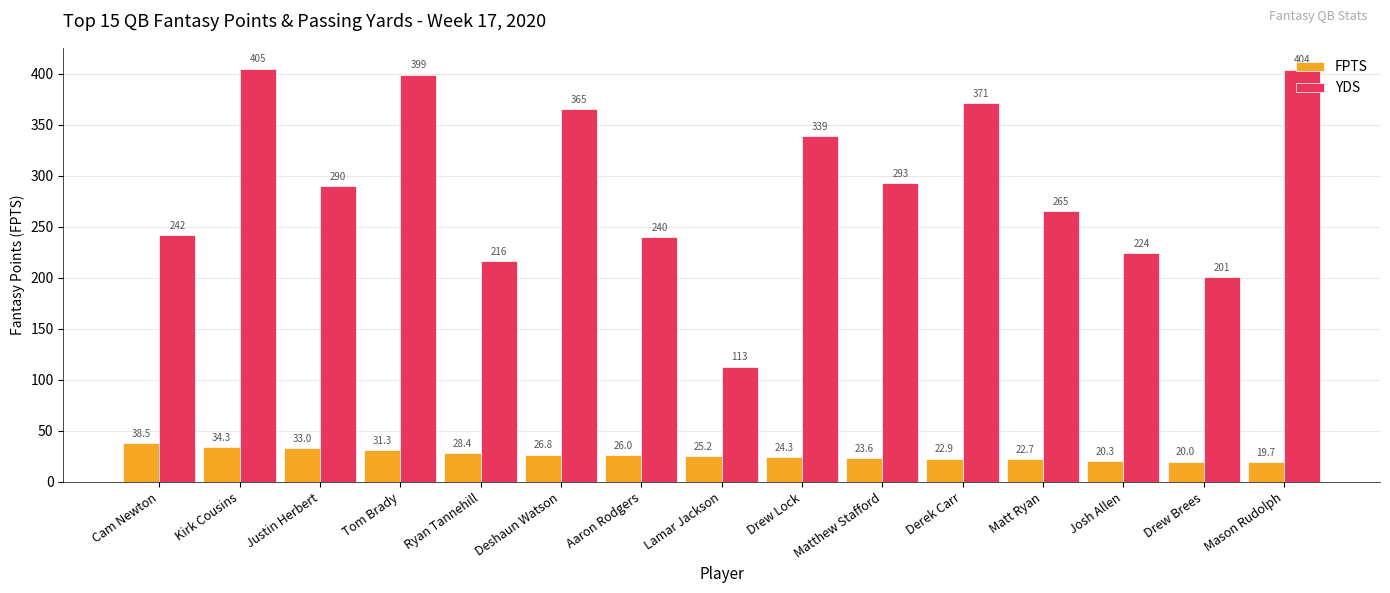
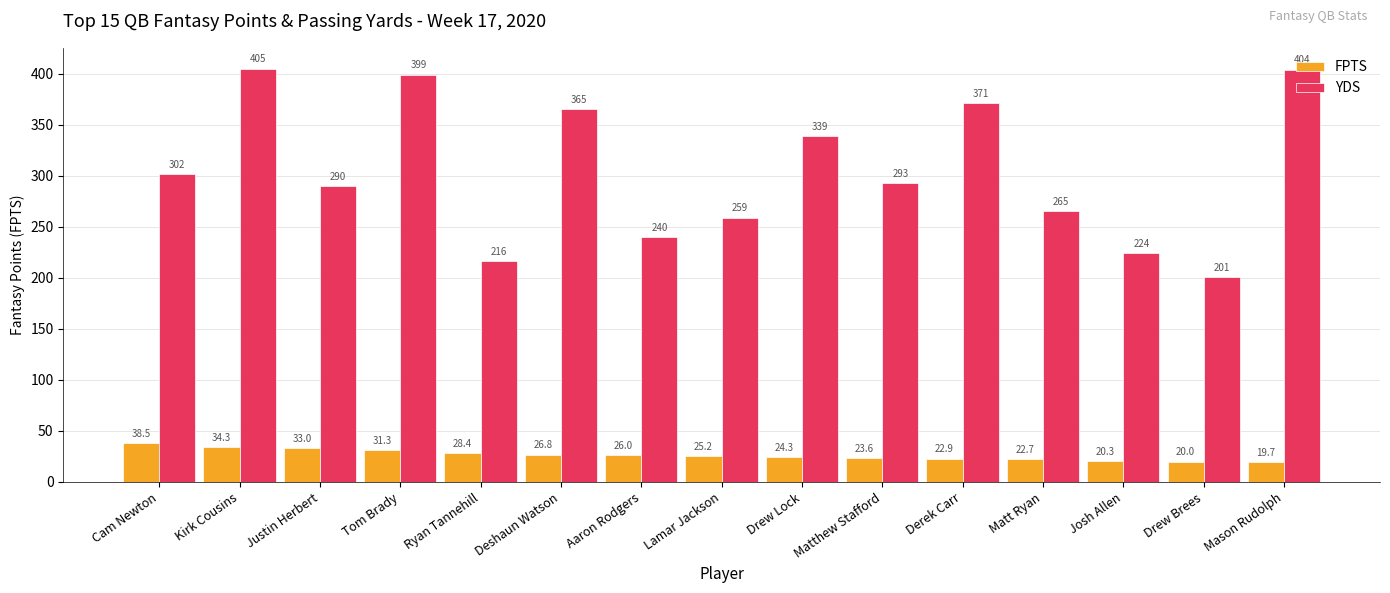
  {
    "FPTS": {
      "Cam Newton": 38.5,
      "Kirk Cousins": 34.3,
      "Justin Herbert": 33.0,
      "Tom Brady": 31.3,
      "Ryan Tannehill": 28.4,
      "Deshaun Watson": 26.8,
      "Aaron Rodgers": 26.0,
      "Lamar Jackson": 25.2,
      "Drew Lock": 24.3,
      "Matthew Stafford": 23.6,
      "Derek Carr": 22.9,
      "Matt Ryan": 22.7,
      "Josh Allen": 20.3,
      "Drew Brees": 20.0,
      "Mason Rudolph": 19.7
    },
    "YDS": {
-     "Cam Newton": 242,
+     "Cam Newton": 302,
      "Kirk Cousins": 405,
      "Justin Herbert": 290,
      "Tom Brady": 399,
      "Ryan Tannehill": 216,
      "Deshaun Watson": 365,
      "Aaron Rodgers": 240,
-     "Lamar Jackson": 113,
+     "Lamar Jackson": 259,
      "Drew Lock": 339,
      "Matthew Stafford": 293,
      "Derek Carr": 371,
      "Matt Ryan": 265,
      "Josh Allen": 224,
      "Drew Brees": 201,
      "Mason Rudolph": 404
    }
  }
